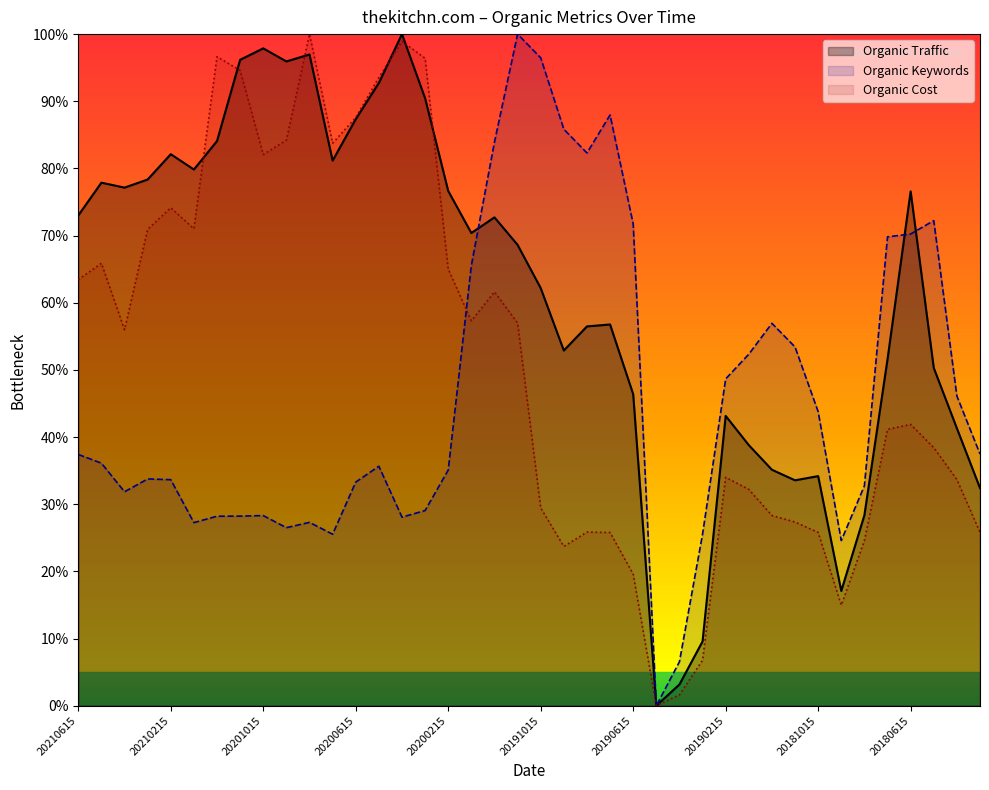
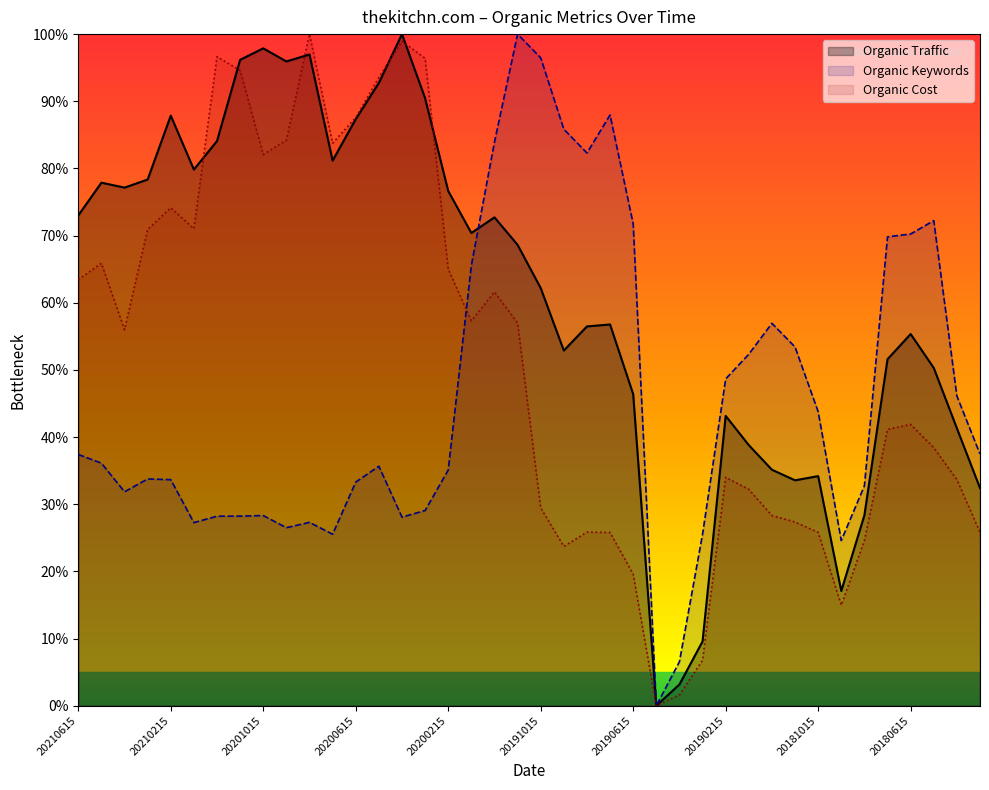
  {
    "Organic Traffic": {
      "20210615": "73%",
-     "20210215": "82%",
+     "20210215": "88%",
      "20201015": "98%",
      "20200215": "77%",
      "20191015": "62%",
      "20190615": "46%",
      "20190215": "43%",
      "20181015": "34%",
-     "20180615": "77%"
+     "20180615": "55%"
    }
  }
